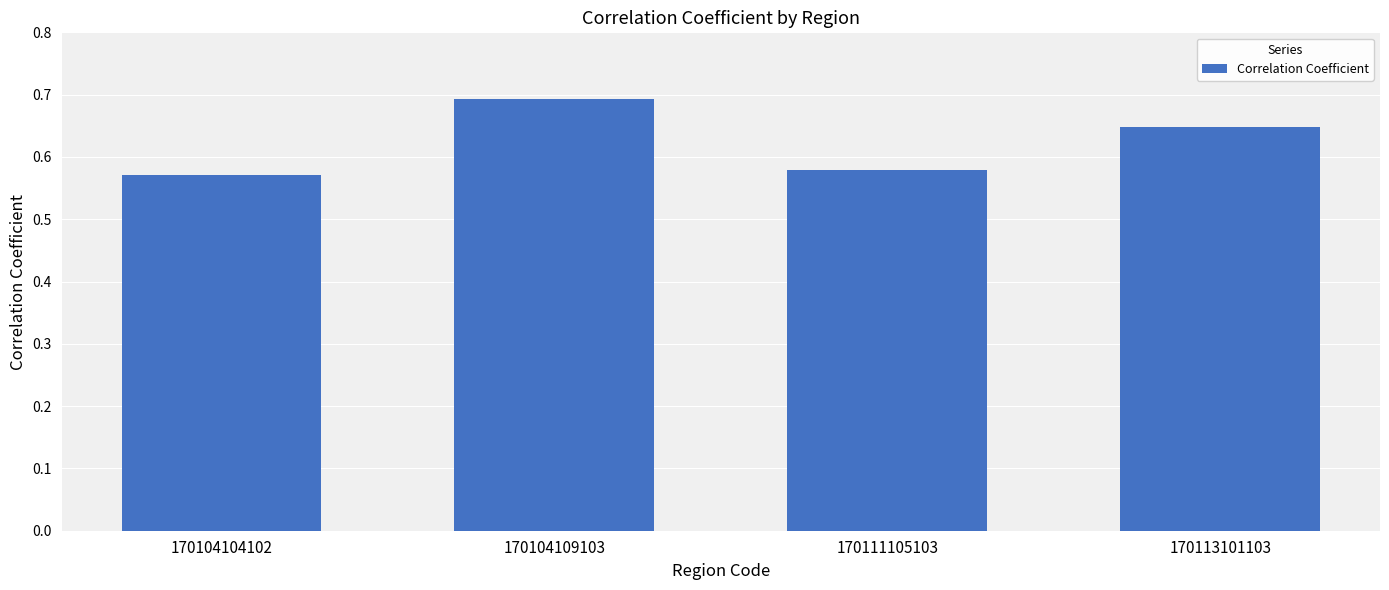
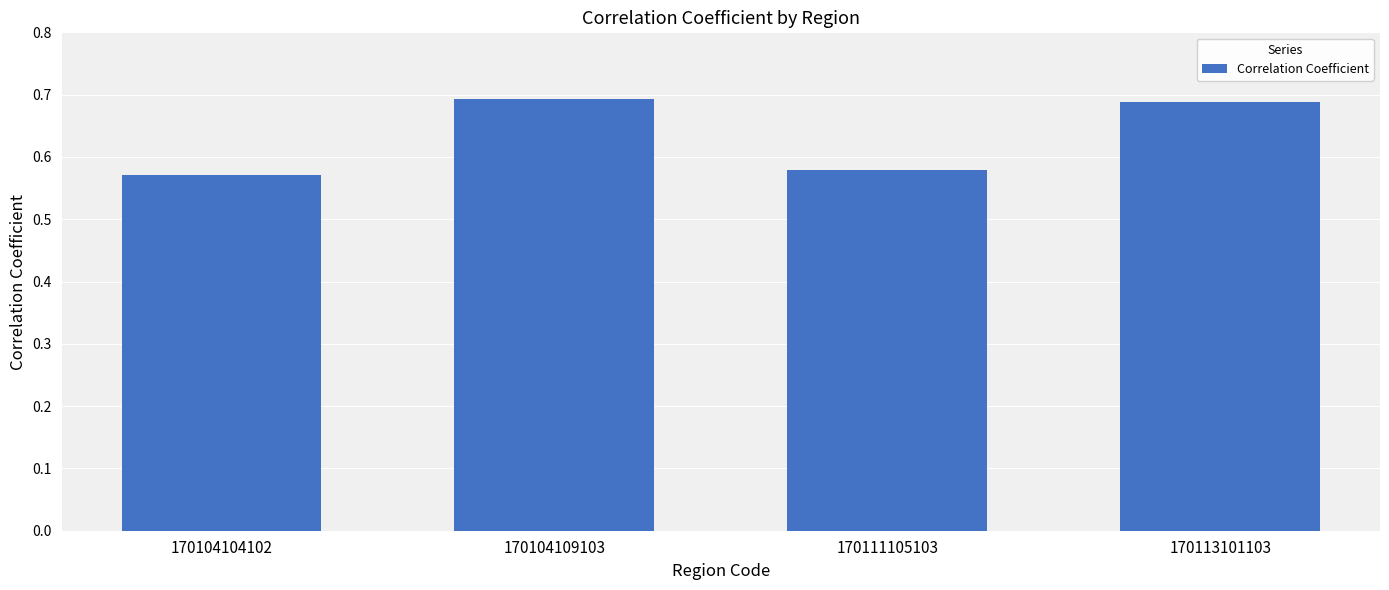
  {
    "170104104102": 0.57,
    "170104109103": 0.69,
    "170111105103": 0.58,
-   "170113101103": 0.65
+   "170113101103": 0.69
  }
